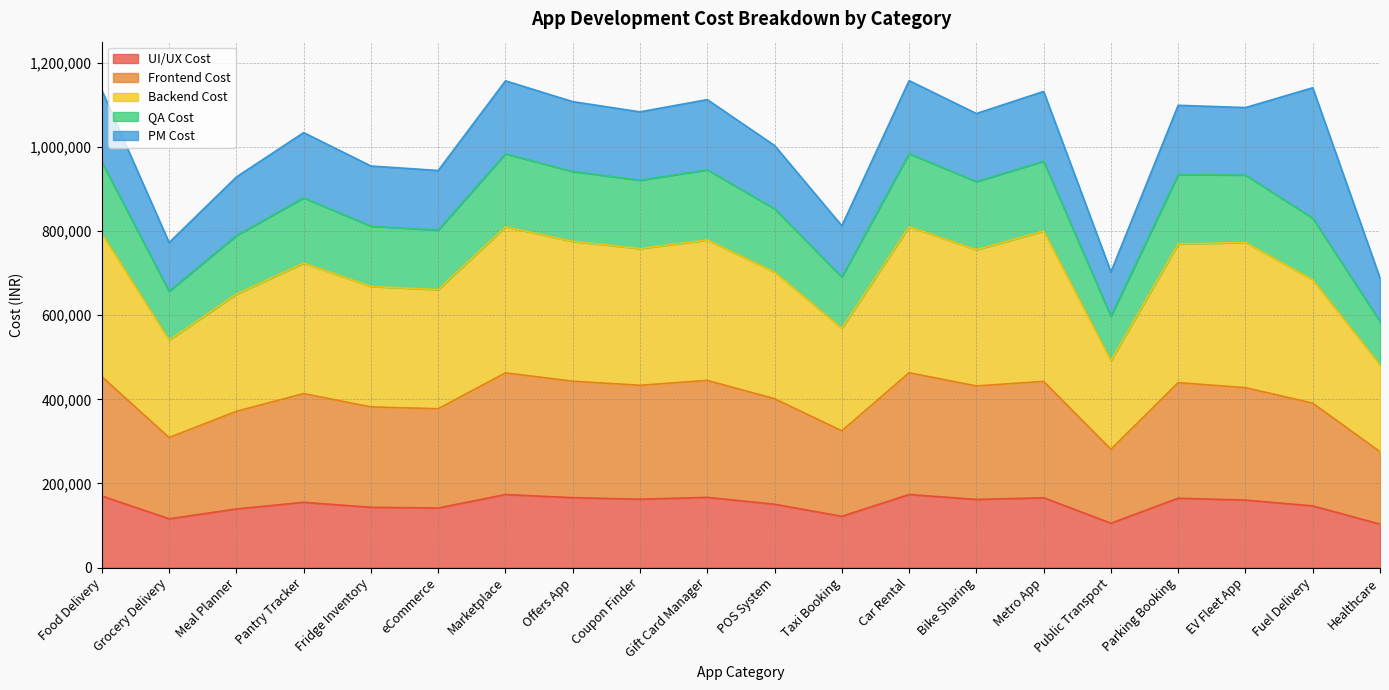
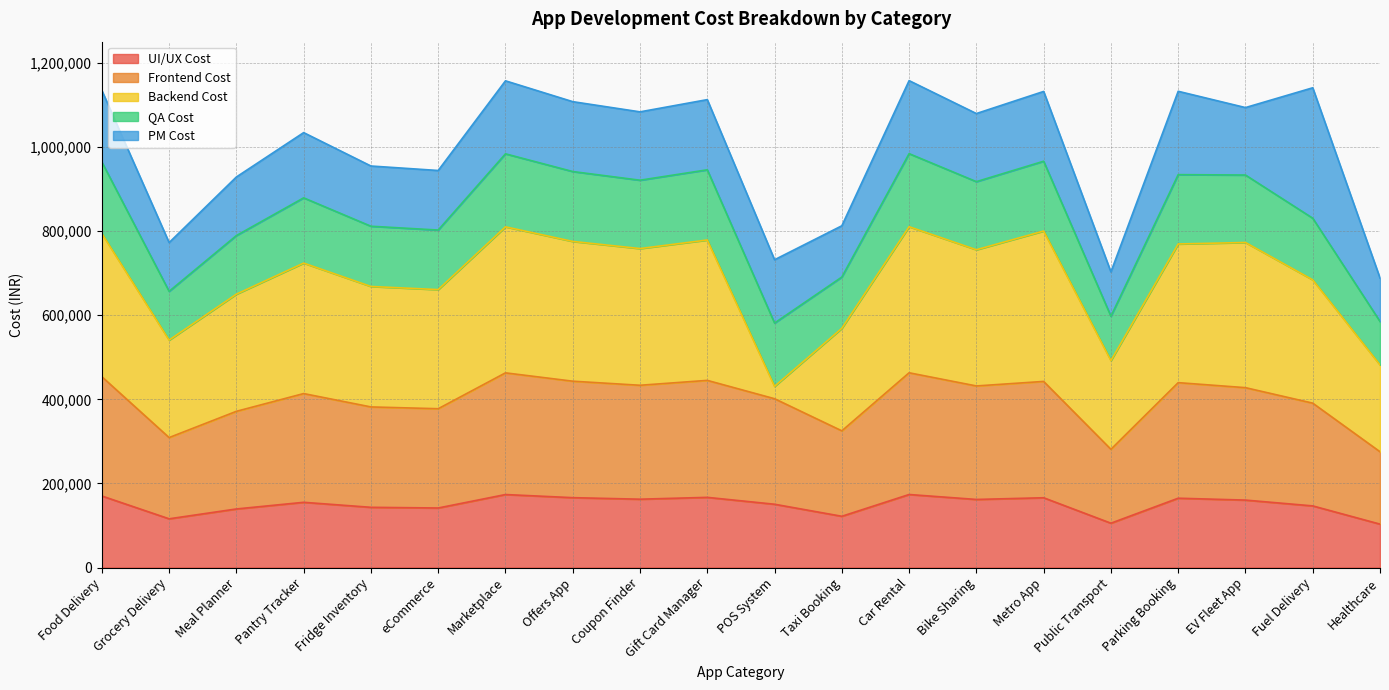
  {
    "Backend Cost": {
      "Food Delivery": "340,000",
      "Grocery Delivery": "230,000",
      "Meal Planner": "280,000",
      "Pantry Tracker": "310,000",
      "Fridge Inventory": "290,000",
      "eCommerce": "280,000",
      "Marketplace": "350,000",
      "Offers App": "330,000",
      "Coupon Finder": "330,000",
      "Gift Card Manager": "330,000",
-     "POS System": "300,000",
+     "POS System": "30,000",
      "Taxi Booking": "240,000",
      "Car Rental": "350,000",
      "Bike Sharing": "320,000",
      "Metro App": "360,000",
      "Public Transport": "210,000",
      "Parking Booking": "330,000",
      "EV Fleet App": "350,000",
      "Fuel Delivery": "290,000",
      "Healthcare": "210,000"
    },
    "QA Cost": {
      "Food Delivery": "170,000",
      "Grocery Delivery": "120,000",
      "Meal Planner": "140,000",
      "Pantry Tracker": "160,000",
      "Fridge Inventory": "140,000",
      "eCommerce": "140,000",
      "Marketplace": "170,000",
      "Offers App": "170,000",
      "Coupon Finder": "160,000",
      "Gift Card Manager": "170,000",
      "POS System": "150,000",
      "Taxi Booking": "120,000",
      "Car Rental": "170,000",
      "Bike Sharing": "160,000",
      "Metro App": "170,000",
      "Public Transport": "110,000",
      "Parking Booking": "160,000",
      "EV Fleet App": "160,000",
      "Fuel Delivery": "150,000",
      "Healthcare": "100,000"
    },
    "PM Cost": {
      "Food Delivery": "170,000",
      "Grocery Delivery": "120,000",
      "Meal Planner": "140,000",
      "Pantry Tracker": "160,000",
      "Fridge Inventory": "140,000",
      "eCommerce": "140,000",
      "Marketplace": "170,000",
      "Offers App": "170,000",
      "Coupon Finder": "160,000",
      "Gift Card Manager": "170,000",
      "POS System": "150,000",
      "Taxi Booking": "120,000",
      "Car Rental": "170,000",
      "Bike Sharing": "160,000",
      "Metro App": "170,000",
      "Public Transport": "110,000",
-     "Parking Booking": "160,000",
+     "Parking Booking": "200,000",
      "EV Fleet App": "160,000",
      "Fuel Delivery": "310,000",
      "Healthcare": "100,000"
    }
  }
